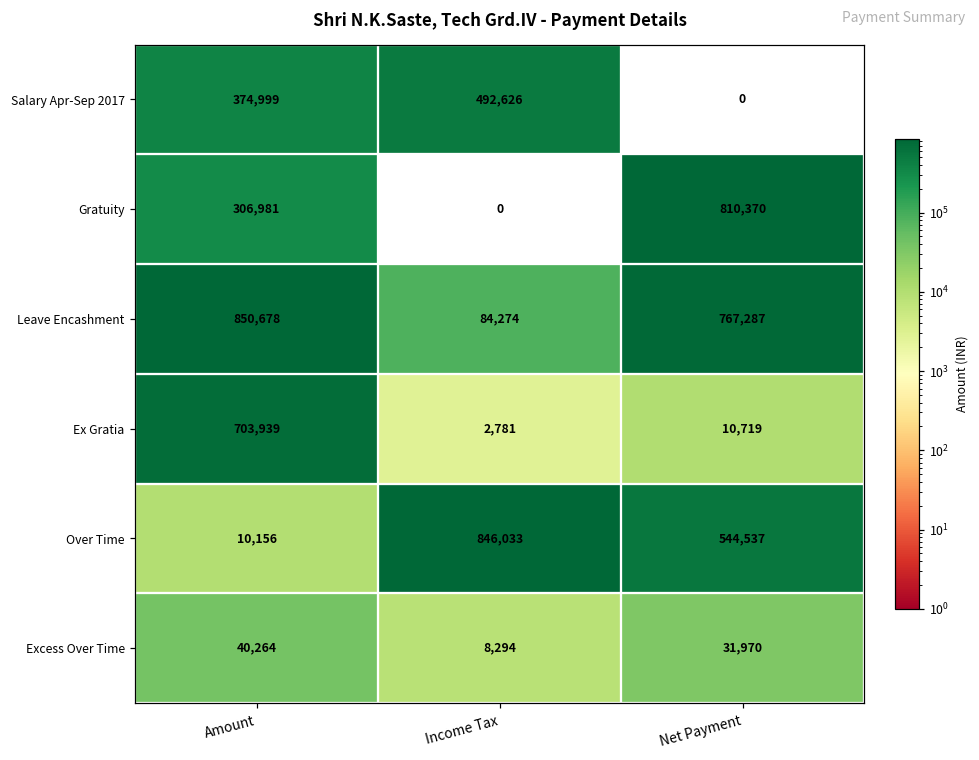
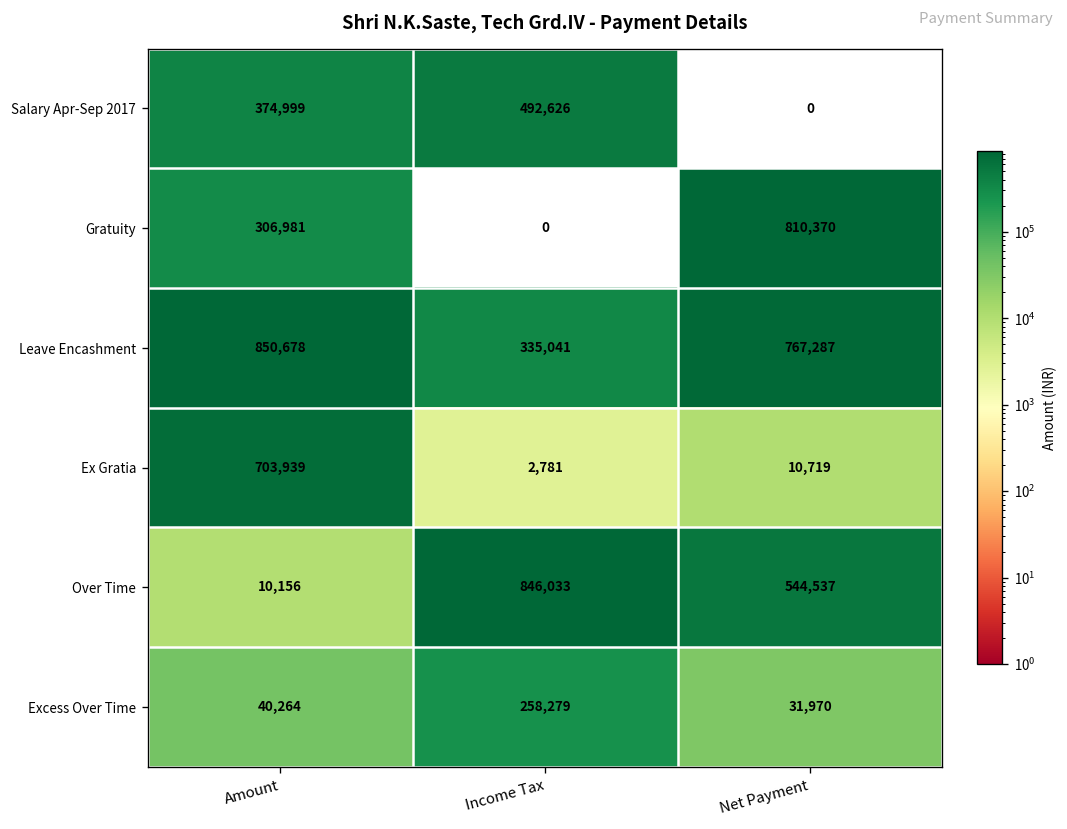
  {
    "Salary Apr-Sep 2017": {
      "Amount": "374,999",
      "Income Tax": "492,626",
      "Net Payment": "0"
    },
    "Gratuity": {
      "Amount": "306,981",
      "Income Tax": "0",
      "Net Payment": "810,370"
    },
    "Leave Encashment": {
      "Amount": "850,678",
-     "Income Tax": "84,274",
+     "Income Tax": "335,041",
      "Net Payment": "767,287"
    },
    "Ex Gratia": {
      "Amount": "703,939",
      "Income Tax": "2,781",
      "Net Payment": "10,719"
    },
    "Over Time": {
      "Amount": "10,156",
      "Income Tax": "846,033",
      "Net Payment": "544,537"
    },
    "Excess Over Time": {
      "Amount": "40,264",
-     "Income Tax": "8,294",
+     "Income Tax": "258,279",
      "Net Payment": "31,970"
    }
  }
